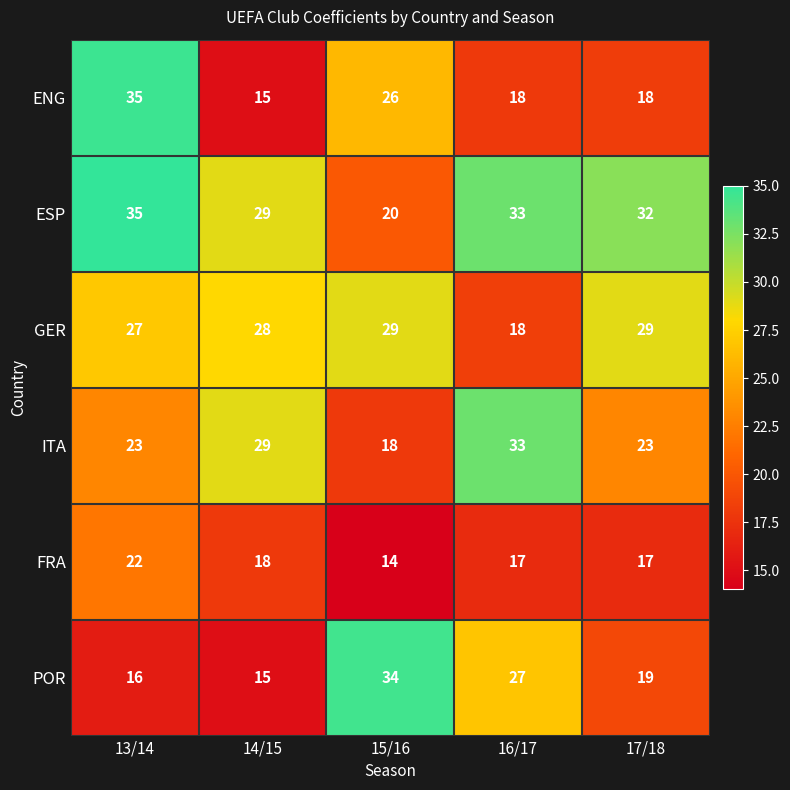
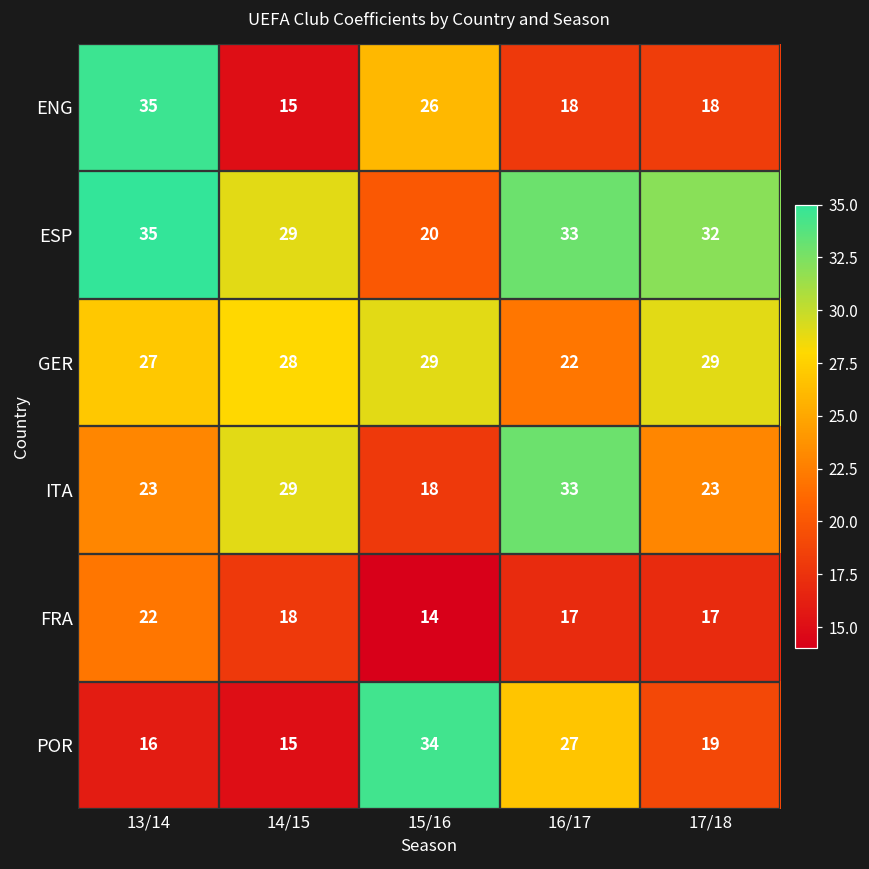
  {
    "ENG": {
      "13/14": 35,
      "14/15": 15,
      "15/16": 26,
      "16/17": 18,
      "17/18": 18
    },
    "ESP": {
      "13/14": 35,
      "14/15": 29,
      "15/16": 20,
      "16/17": 33,
      "17/18": 32
    },
    "GER": {
      "13/14": 27,
      "14/15": 28,
      "15/16": 29,
-     "16/17": 18,
+     "16/17": 22,
      "17/18": 29
    },
    "ITA": {
      "13/14": 23,
      "14/15": 29,
      "15/16": 18,
      "16/17": 33,
      "17/18": 23
    },
    "FRA": {
      "13/14": 22,
      "14/15": 18,
      "15/16": 14,
      "16/17": 17,
      "17/18": 17
    },
    "POR": {
      "13/14": 16,
      "14/15": 15,
      "15/16": 34,
      "16/17": 27,
      "17/18": 19
    }
  }
